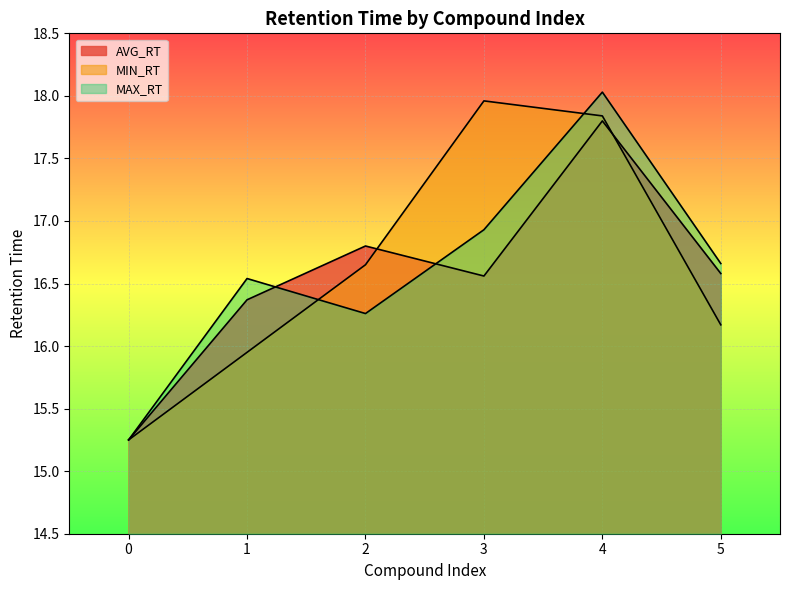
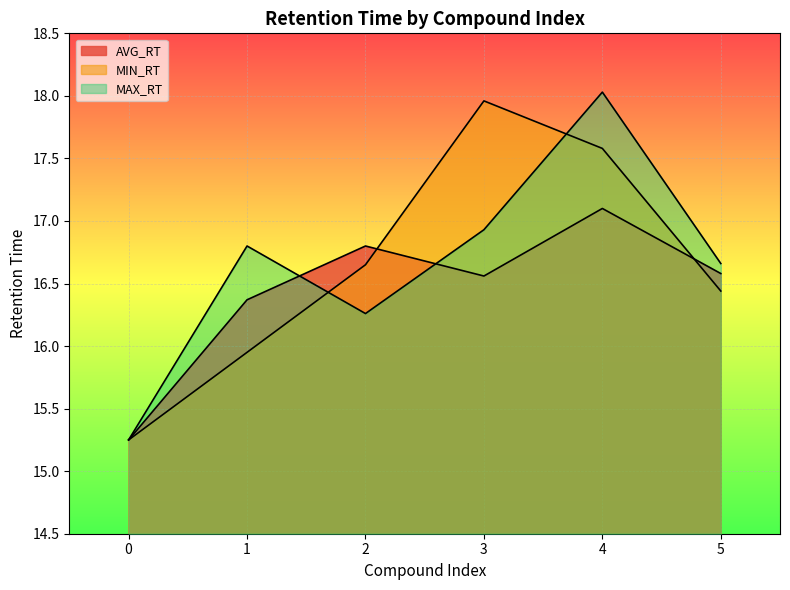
  {
    "AVG_RT": {
      "1": 16.37,
      "2": 16.8,
      "3": 16.56,
-     "4": 17.8,
+     "4": 17.1,
      "5": 16.58
    },
    "MIN_RT": {
      "1": 15.95,
      "2": 16.65,
      "3": 17.96,
-     "4": 17.84,
-     "5": 16.17
+     "4": 17.58,
+     "5": 16.44
    },
    "MAX_RT": {
-     "1": 16.54,
+     "1": 16.80,
      "2": 16.26,
      "3": 16.93,
      "4": 18.03,
      "5": 16.66
    }
  }
